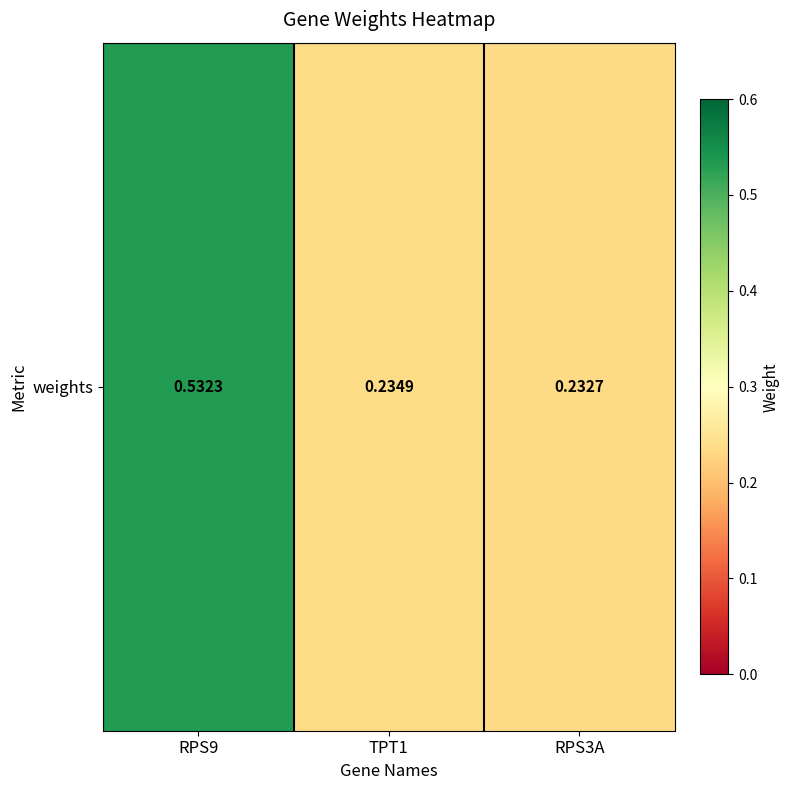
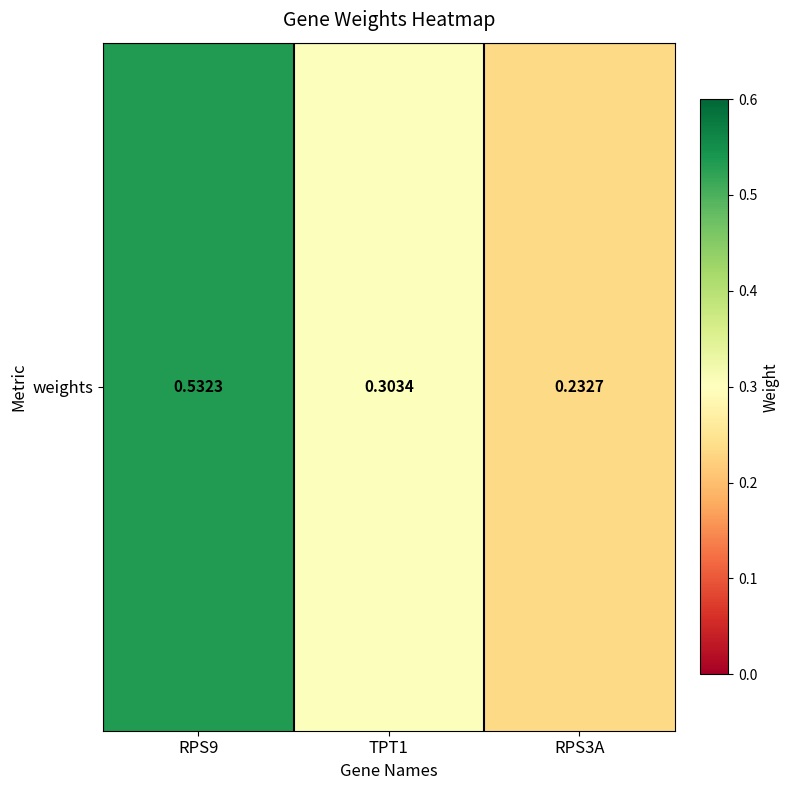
  {
    "weights": {
      "RPS9": 0.5323,
-     "TPT1": 0.2349,
+     "TPT1": 0.3034,
      "RPS3A": 0.2327
    }
  }
